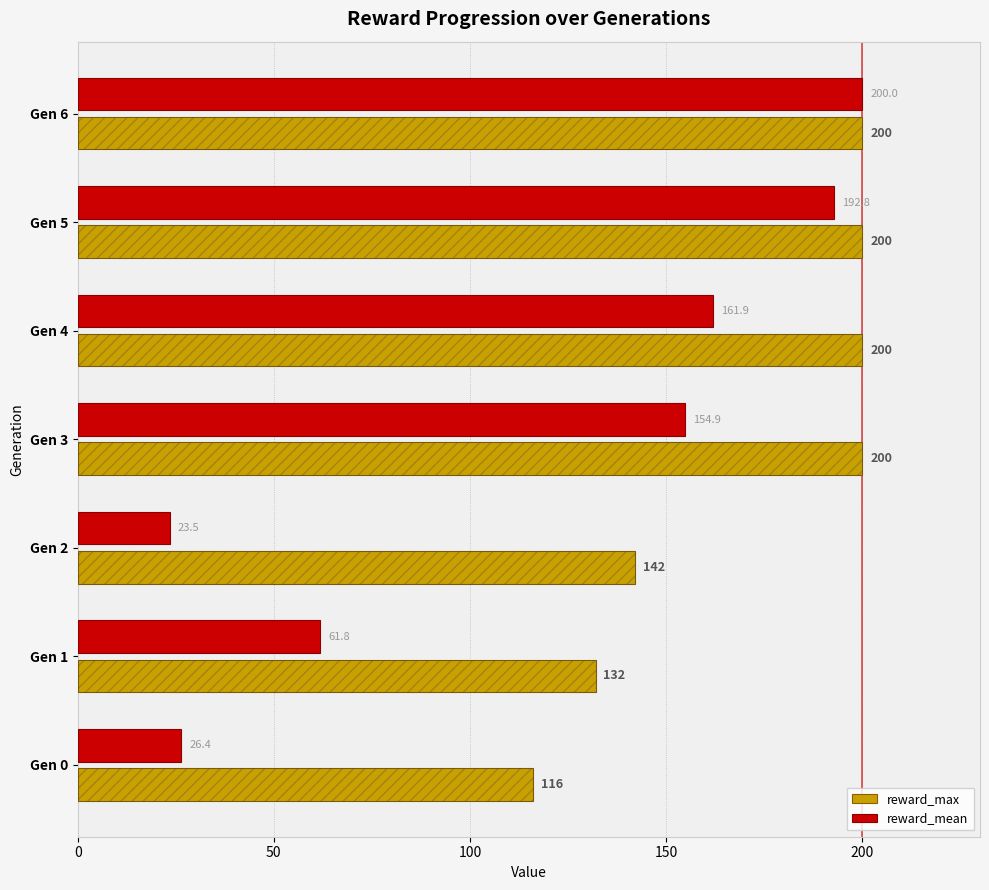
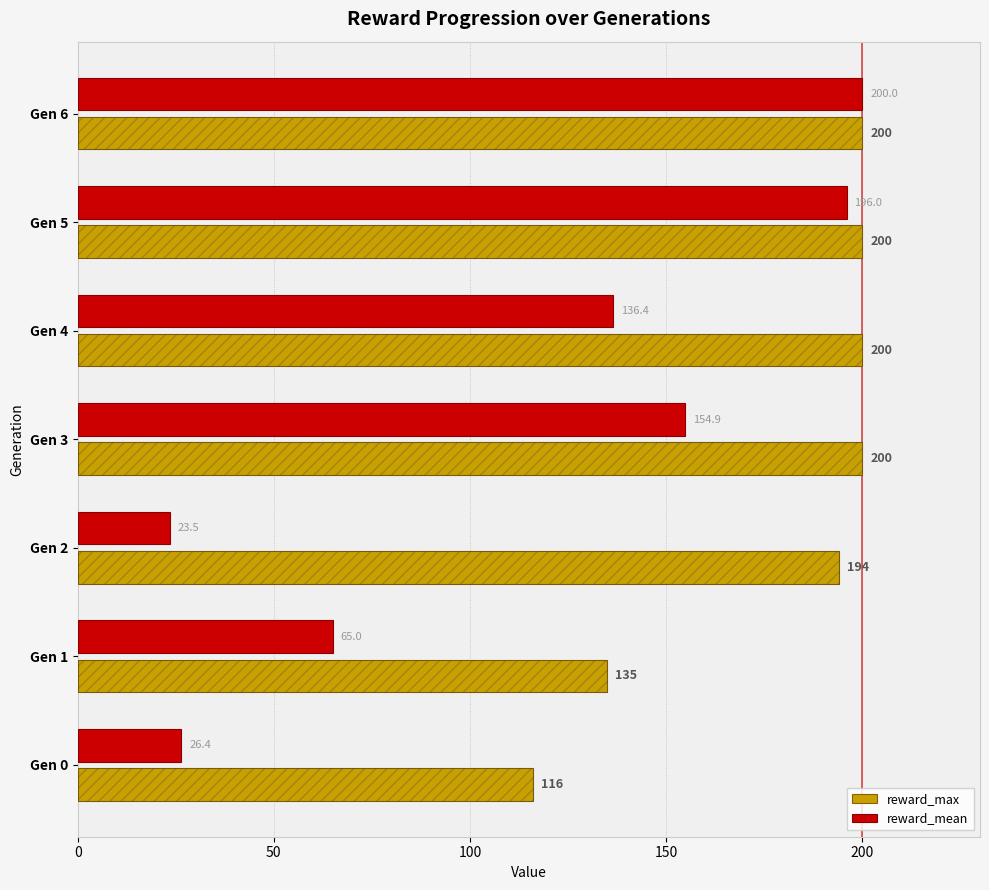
  {
    "reward_max": {
      "Gen 6": 200,
      "Gen 5": 200,
      "Gen 4": 200,
      "Gen 3": 200,
-     "Gen 2": 142,
-     "Gen 1": 132,
+     "Gen 2": 194,
+     "Gen 1": 135,
      "Gen 0": 116
    },
    "reward_mean": {
      "Gen 6": 200.0,
-     "Gen 5": 192.8,
-     "Gen 4": 161.9,
+     "Gen 5": 196.0,
+     "Gen 4": 136.4,
      "Gen 3": 154.9,
      "Gen 2": 23.5,
-     "Gen 1": 61.8,
+     "Gen 1": 65.0,
      "Gen 0": 26.4
    }
  }
